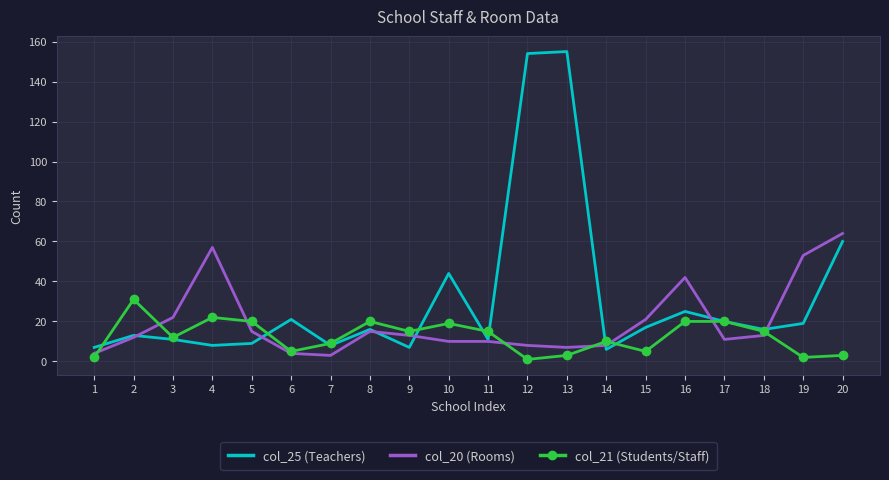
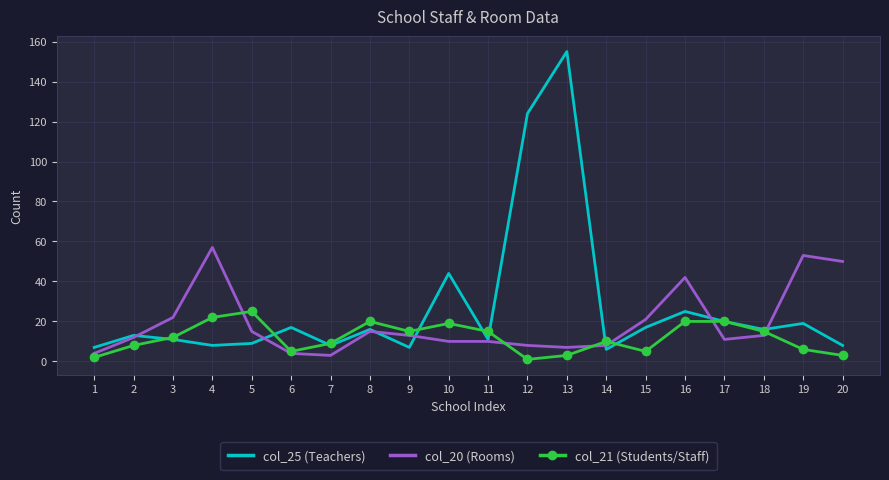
  {
    "col_25 (Teachers)": {
      "1": 7,
      "4": 8,
      "5": 9,
-     "6": 21,
+     "6": 17,
      "9": 7,
      "10": 44,
-     "12": 154,
+     "12": 124,
      "13": 155,
      "14": 6,
      "15": 17,
      "16": 25,
      "19": 19,
-     "20": 60
+     "20": 8
    },
    "col_20 (Rooms)": {
      "1": 4,
      "3": 22,
      "4": 57,
      "5": 15,
      "7": 3,
      "9": 13,
      "10": 10,
      "12": 8,
      "13": 7,
      "14": 8,
      "15": 21,
      "16": 42,
      "17": 11,
      "18": 13,
      "19": 53,
-     "20": 64
+     "20": 50
    },
    "col_21 (Students/Staff)": {
      "1": 2,
-     "2": 31,
+     "2": 8,
      "4": 22,
-     "5": 20,
+     "5": 25,
      "8": 20,
      "9": 15,
      "10": 19,
      "11": 15,
      "12": 1,
      "13": 3,
      "14": 10,
      "15": 5,
      "16": 20,
-     "19": 2,
+     "19": 6,
      "20": 3
    }
  }
